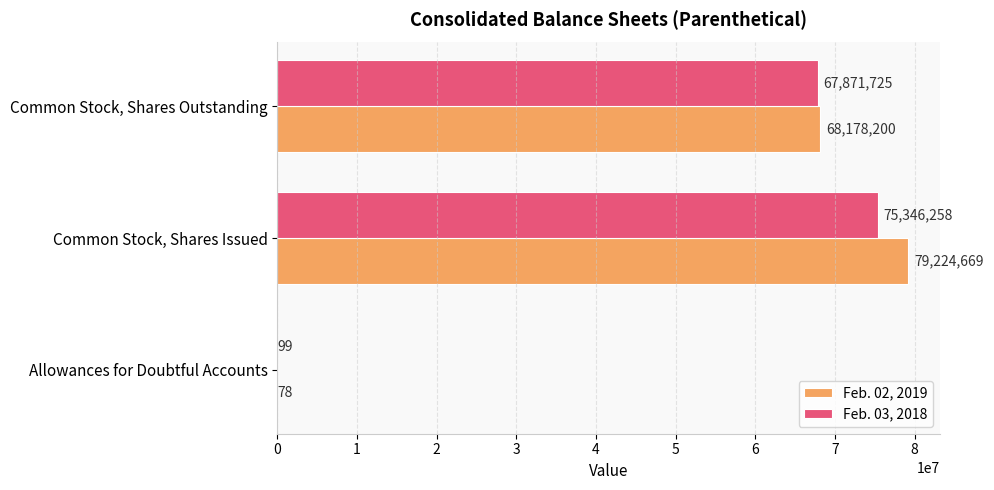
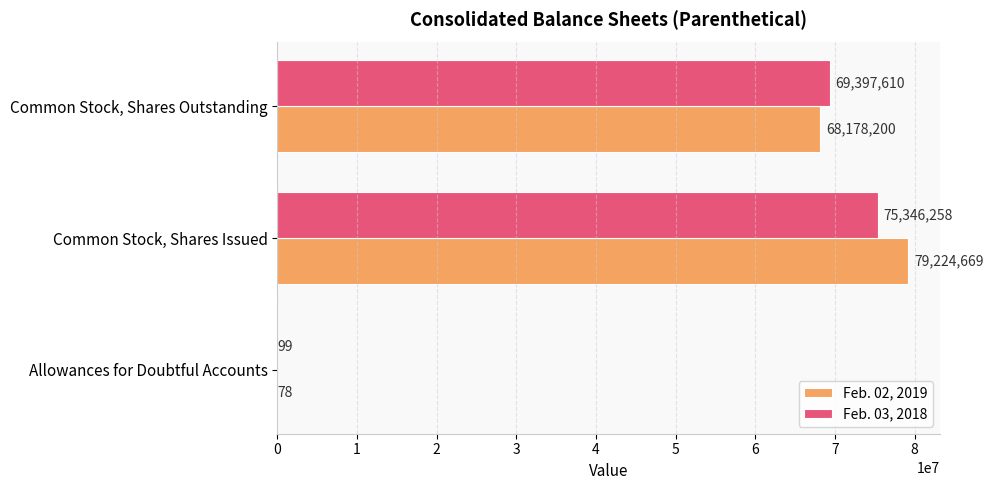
  {
    "Feb. 02, 2019": {
      "Common Stock, Shares Outstanding": "68,178,200",
      "Common Stock, Shares Issued": "79,224,669",
      "Allowances for Doubtful Accounts": "78"
    },
    "Feb. 03, 2018": {
-     "Common Stock, Shares Outstanding": "67,871,725",
+     "Common Stock, Shares Outstanding": "69,397,610",
      "Common Stock, Shares Issued": "75,346,258",
      "Allowances for Doubtful Accounts": "99"
    }
  }
